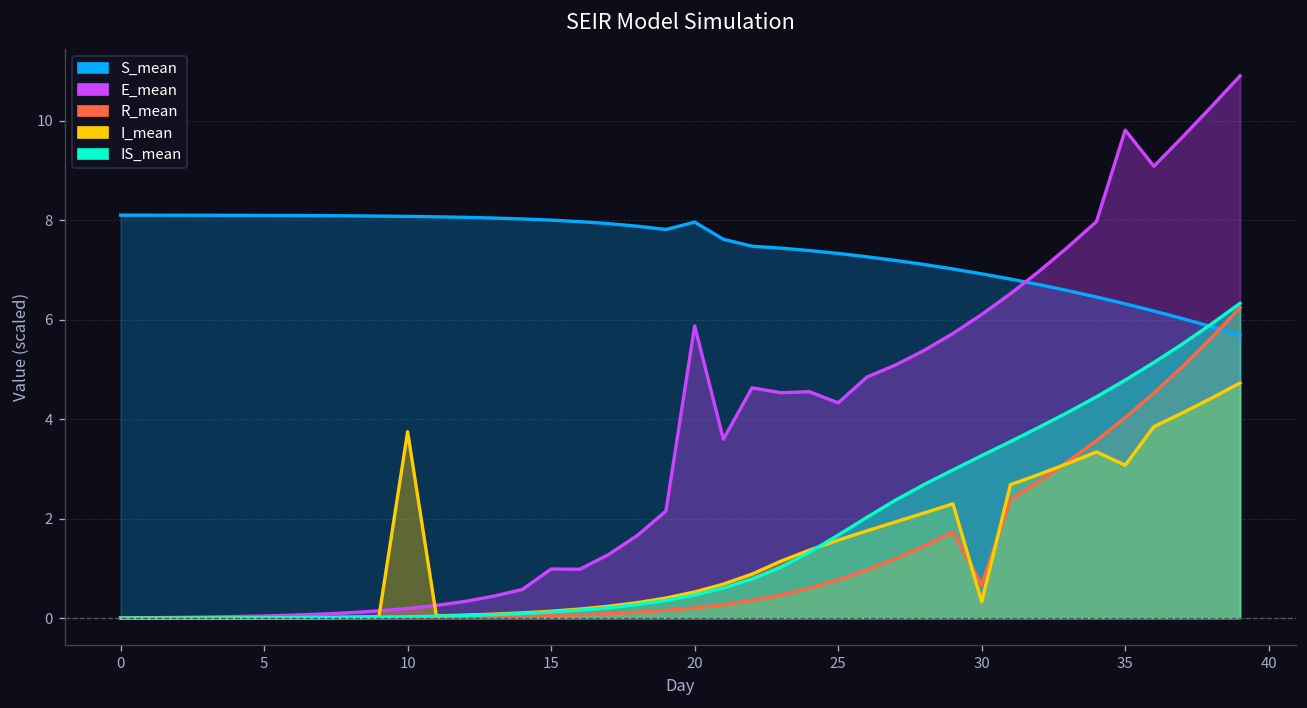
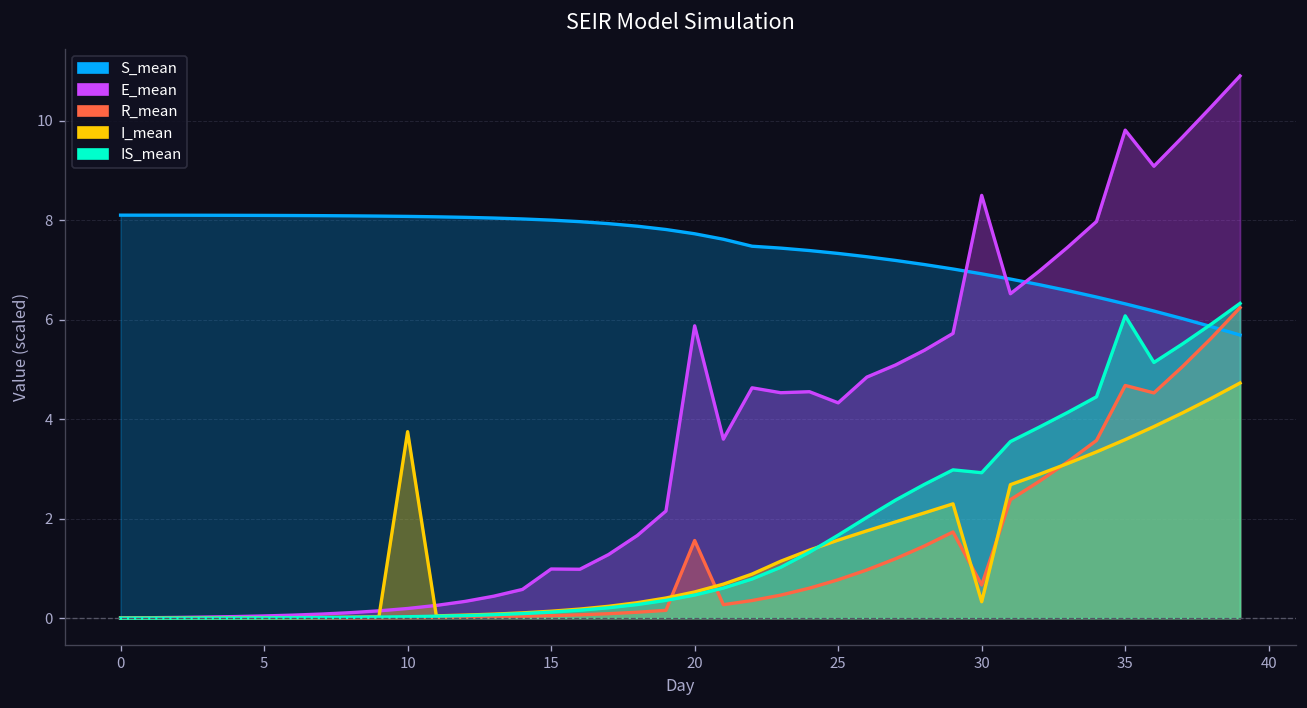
  {
    "S_mean": {
      "0": 8.1,
      "5": 8.1,
      "10": 8.1,
      "15": 8.0,
-     "20": 8.0,
+     "20": 7.7,
      "25": 7.3,
      "30": 6.9,
      "35": 6.3
    },
    "E_mean": {
      "10": 0.2,
      "15": 1.0,
      "20": 5.9,
      "25": 4.3,
-     "30": 6.1,
+     "30": 8.5,
      "35": 9.8
    },
    "R_mean": {
      "15": 0.1,
-     "20": 0.2,
+     "20": 1.6,
      "25": 0.8,
      "30": 0.7,
-     "35": 4.0
+     "35": 4.7
    },
    "I_mean": {
      "10": 3.7,
      "20": 0.5,
      "25": 1.6,
      "30": 0.3,
-     "35": 3.1
+     "35": 3.6
    },
    "IS_mean": {
      "20": 0.5,
      "25": 1.7,
-     "30": 3.3,
-     "35": 4.8
+     "30": 2.9,
+     "35": 6.1
    }
  }
